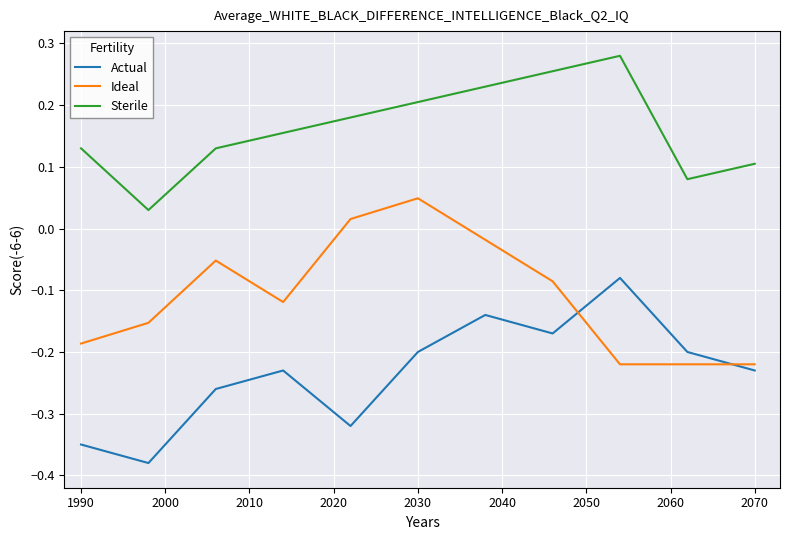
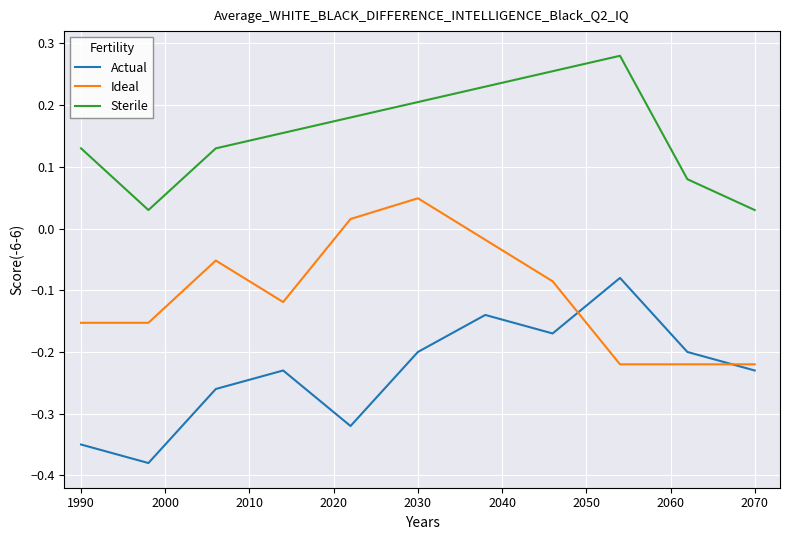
  {
    "Actual": {
      "1990": -0.35,
      "2030": -0.20,
      "2070": -0.23
    },
    "Ideal": {
-     "1990": -0.19,
+     "1990": -0.15,
      "2030": 0.05,
      "2070": -0.22
    },
    "Sterile": {
      "1990": 0.13,
      "2030": 0.21,
-     "2070": 0.11
+     "2070": 0.03
    }
  }
